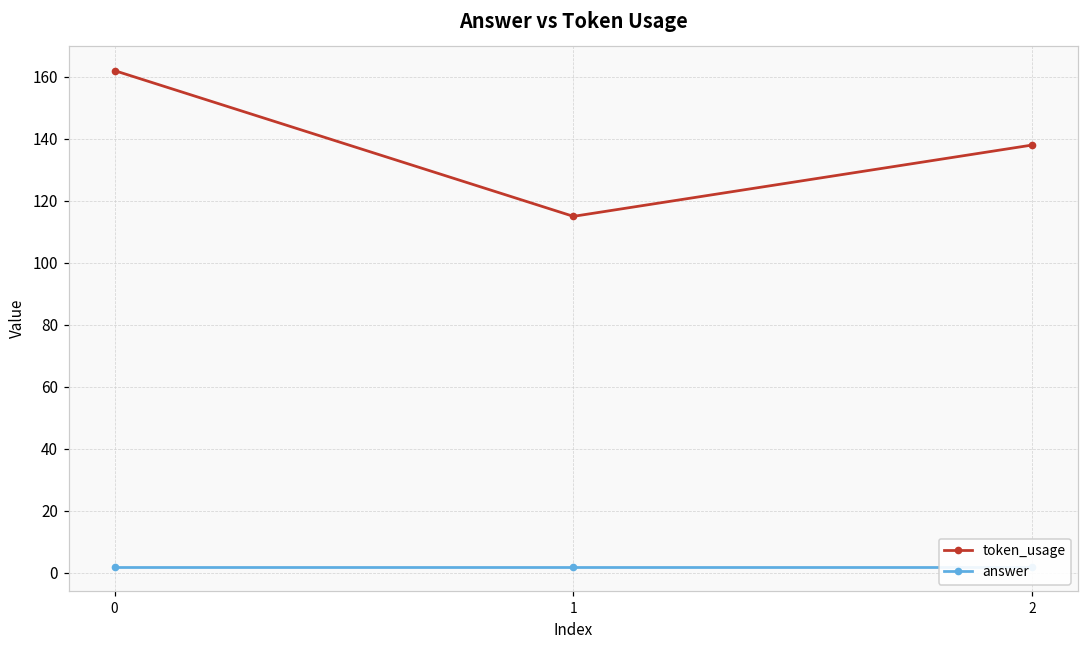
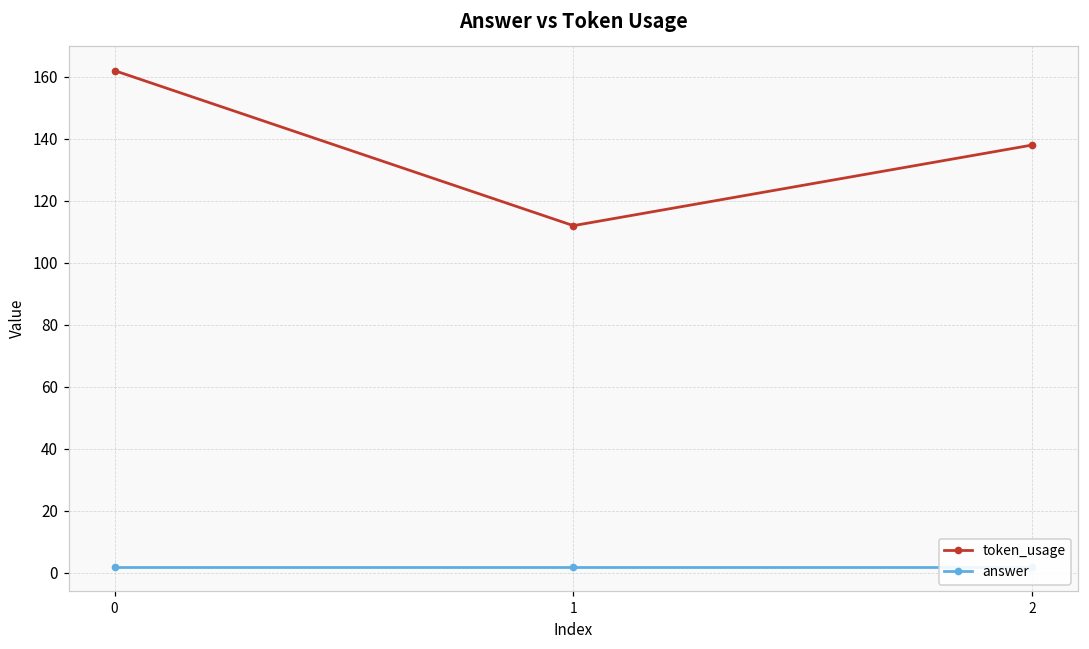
  {
    "token_usage": {
      "0": 162,
-     "1": 115,
+     "1": 112,
      "2": 138
    },
    "answer": {
      "0": 2,
      "1": 2
    }
  }
